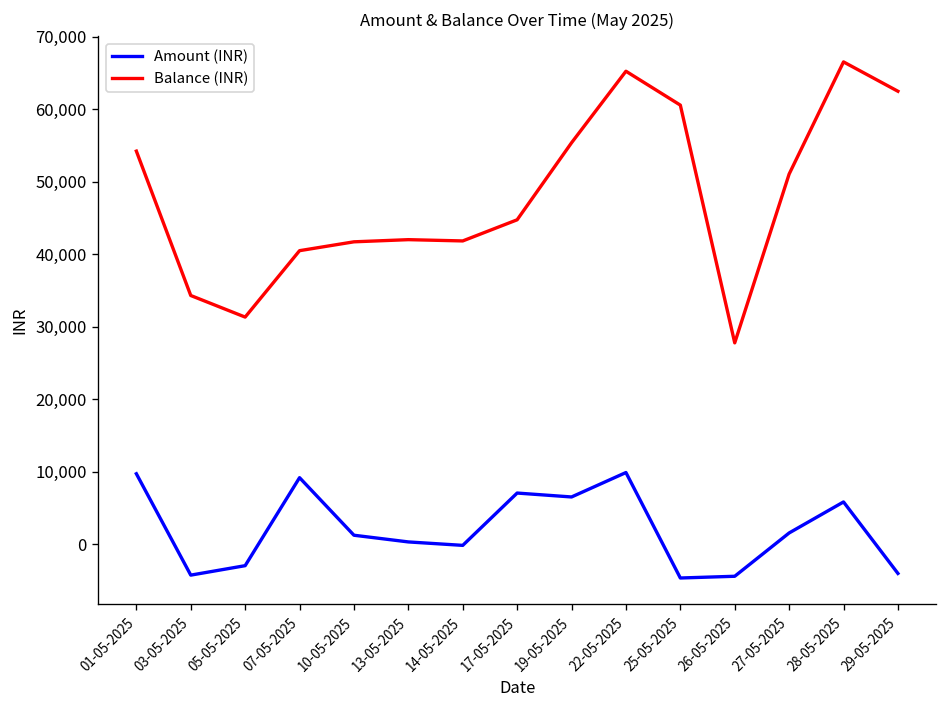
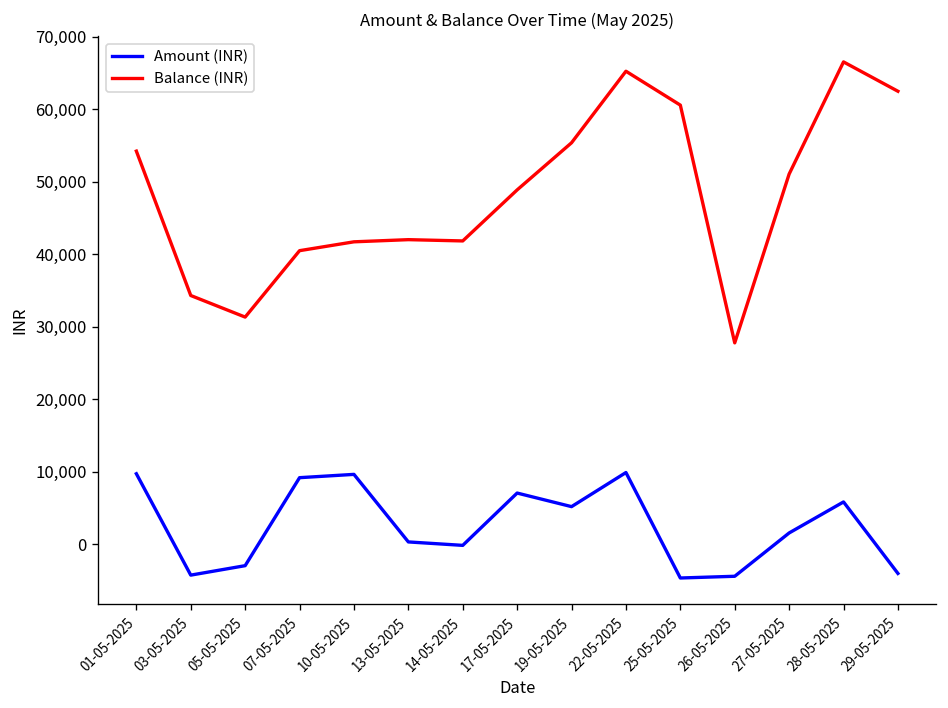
  {
    "Amount (INR)": {
      "01-05-2025": "10,000",
      "03-05-2025": "-4,000",
      "05-05-2025": "-3,000",
      "07-05-2025": "9,000",
-     "10-05-2025": "1,000",
+     "10-05-2025": "10,000",
      "13-05-2025": "0",
      "14-05-2025": "0",
      "17-05-2025": "7,000",
-     "19-05-2025": "6,000",
+     "19-05-2025": "5,000",
      "22-05-2025": "10,000",
      "25-05-2025": "-5,000",
      "26-05-2025": "-4,000",
      "27-05-2025": "2,000",
      "28-05-2025": "6,000",
      "29-05-2025": "-4,000"
    },
    "Balance (INR)": {
      "01-05-2025": "54,000",
      "03-05-2025": "34,000",
      "05-05-2025": "31,000",
      "07-05-2025": "40,000",
      "10-05-2025": "42,000",
      "13-05-2025": "42,000",
      "14-05-2025": "42,000",
-     "17-05-2025": "45,000",
+     "17-05-2025": "49,000",
      "19-05-2025": "55,000",
      "22-05-2025": "65,000",
      "25-05-2025": "61,000",
      "26-05-2025": "28,000",
      "27-05-2025": "51,000",
      "28-05-2025": "67,000",
      "29-05-2025": "62,000"
    }
  }
